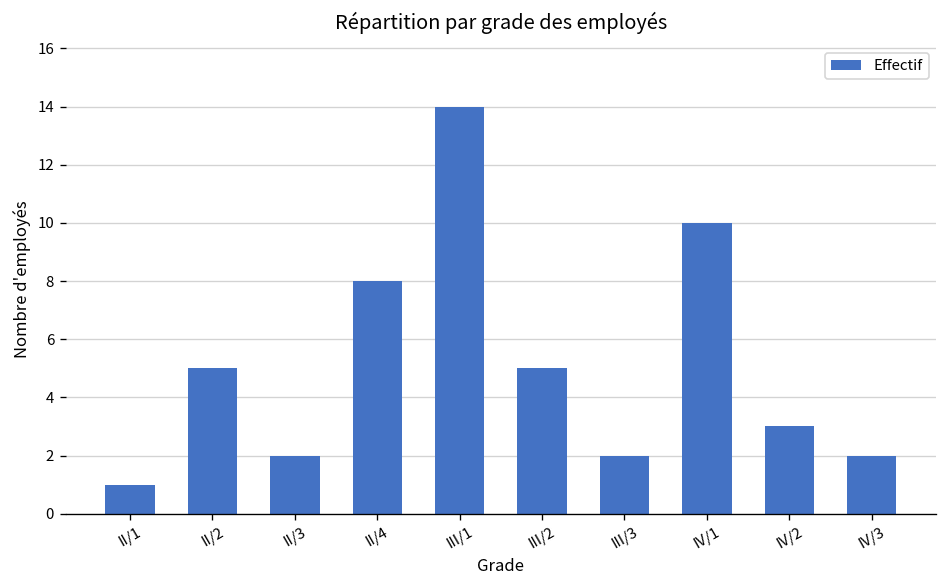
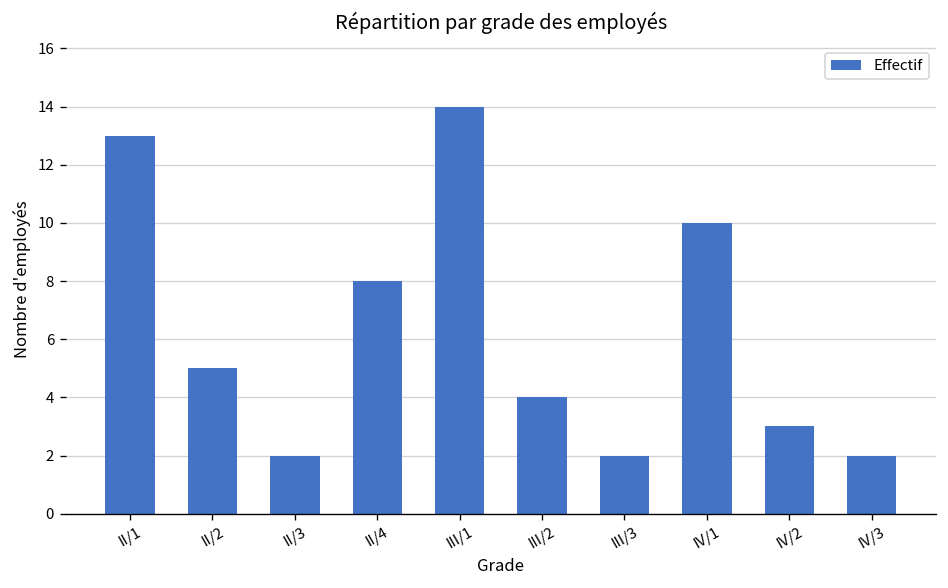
  {
-   "II/1": 1,
+   "II/1": 13,
    "II/2": 5,
    "II/3": 2,
    "II/4": 8,
    "III/1": 14,
-   "III/2": 5,
+   "III/2": 4,
    "III/3": 2,
    "IV/1": 10,
    "IV/2": 3,
    "IV/3": 2
  }
